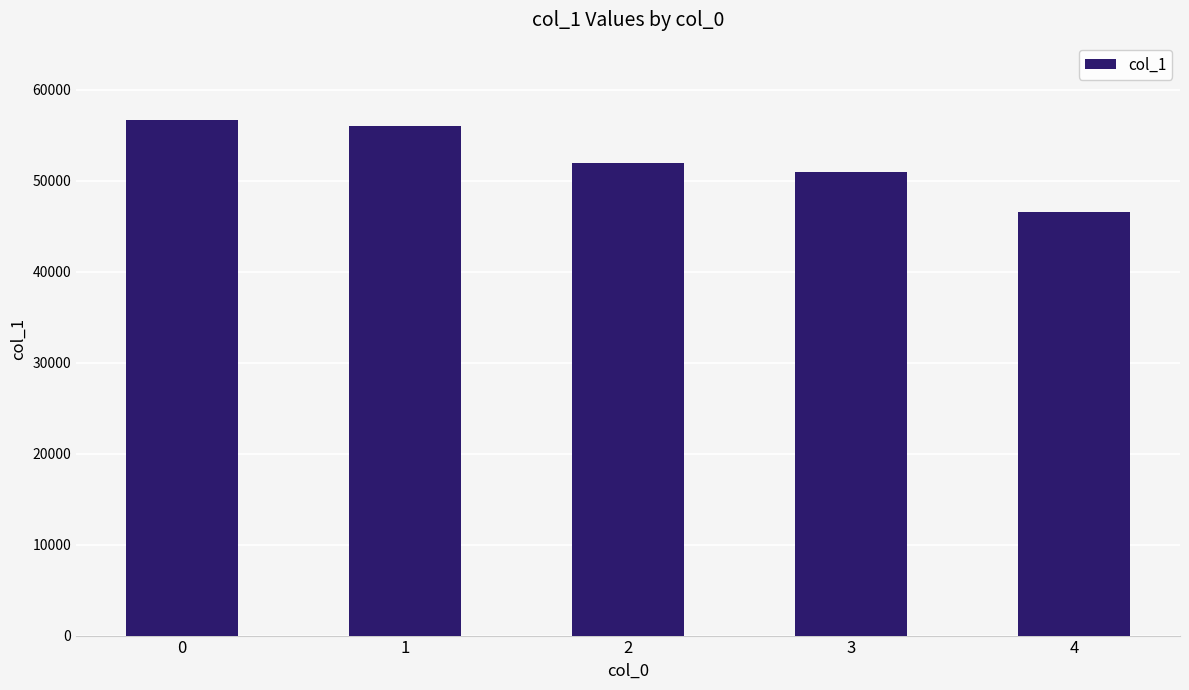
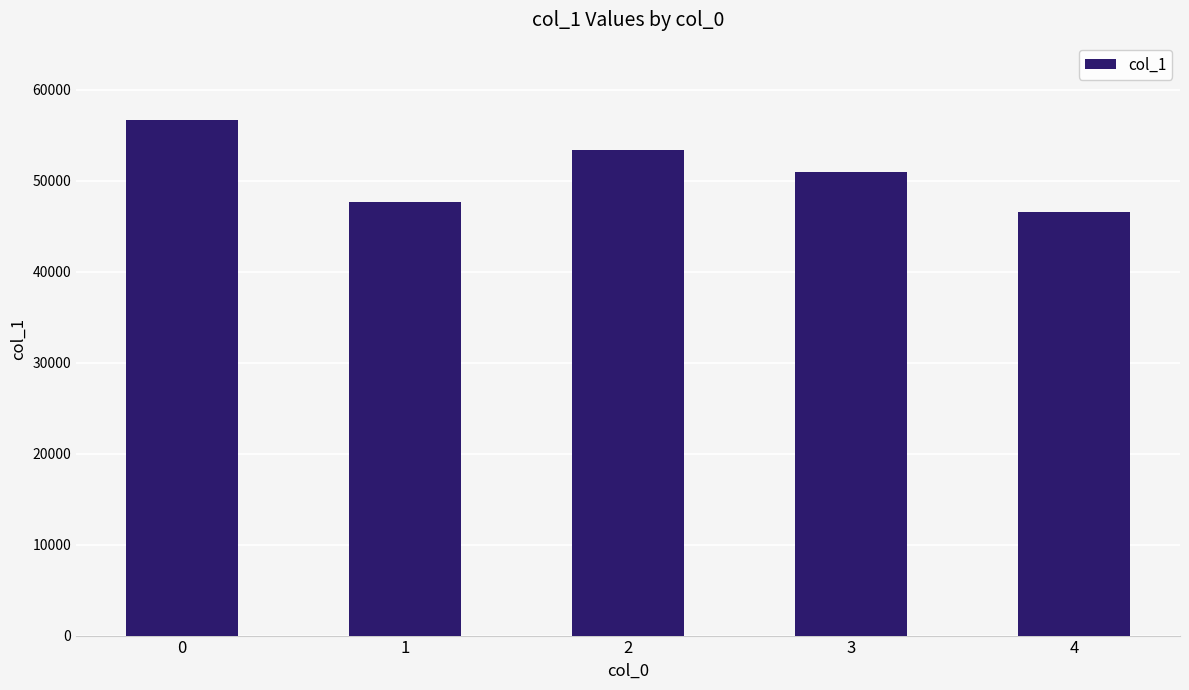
  {
    "0": 57000,
-   "1": 56000,
-   "2": 52000,
+   "1": 48000,
+   "2": 53000,
    "3": 51000,
    "4": 47000
  }
